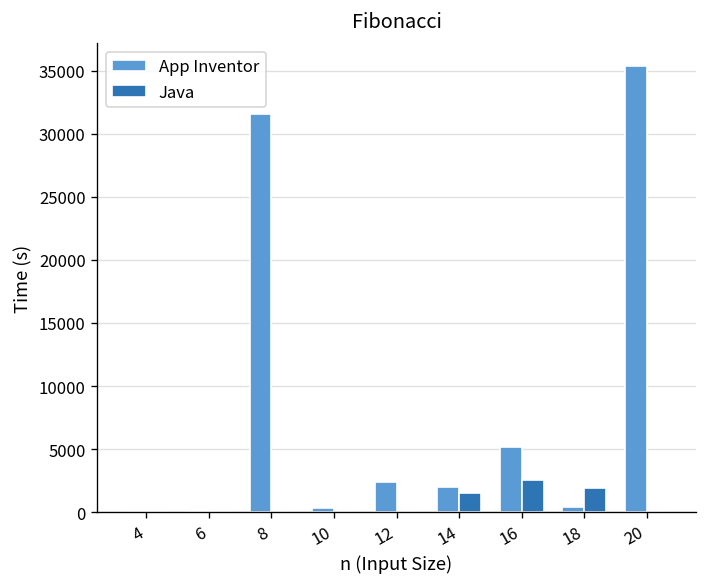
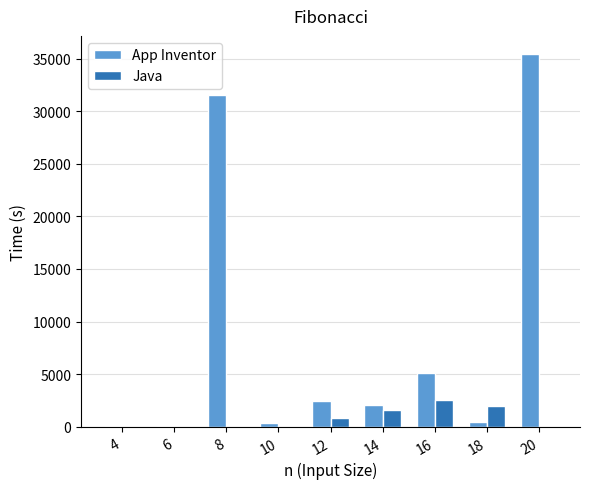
  {
    "App Inventor": {
      "8": 31600,
      "10": 400,
      "12": 2400,
      "14": 2000,
      "16": 5100,
      "18": 400,
      "20": 35400
    },
    "Java": {
-     "12": 0,
+     "12": 800,
      "14": 1500,
      "16": 2500,
      "18": 1900
    }
  }
